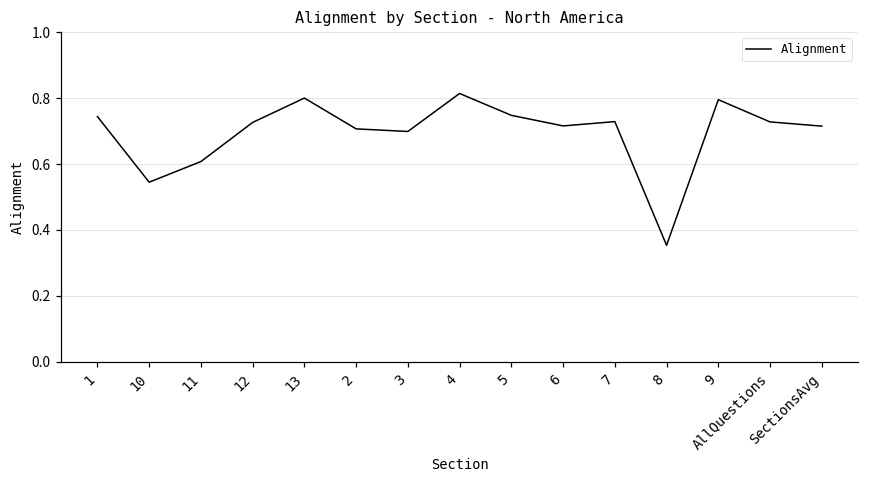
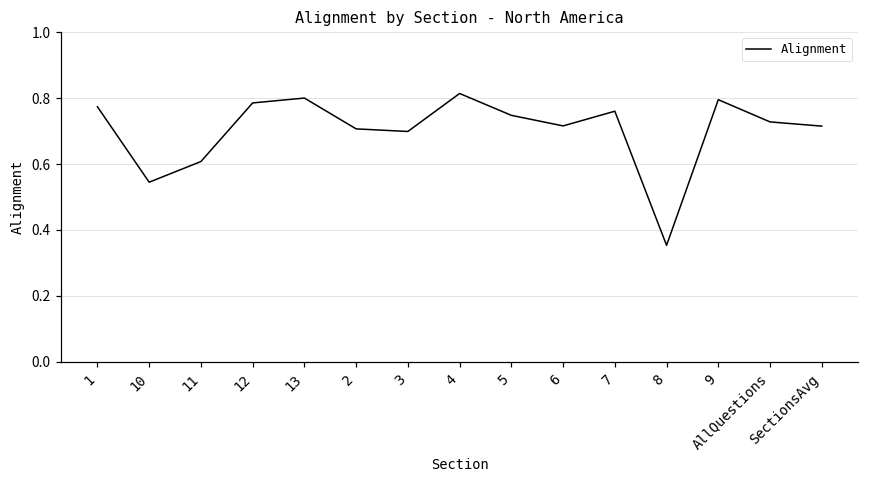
  {
-   "1": 0.74,
+   "1": 0.77,
    "10": 0.55,
    "11": 0.61,
-   "12": 0.73,
+   "12": 0.79,
    "13": 0.80,
    "2": 0.71,
    "3": 0.70,
    "4": 0.81,
    "5": 0.75,
    "6": 0.72,
-   "7": 0.73,
+   "7": 0.76,
    "8": 0.35,
    "9": 0.80,
    "AllQuestions": 0.73,
    "SectionsAvg": 0.72
  }
